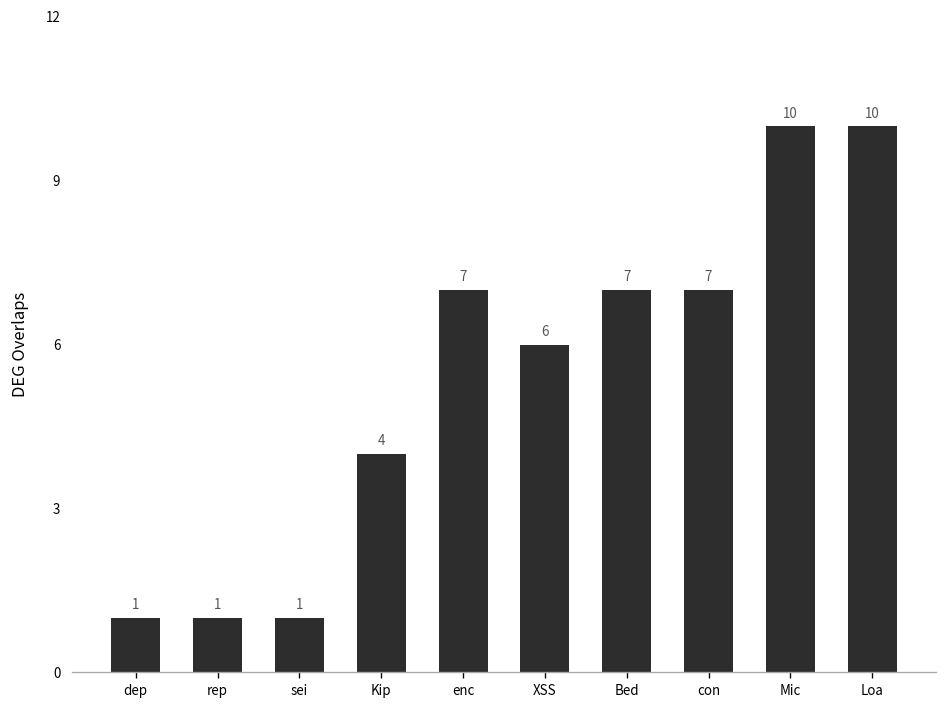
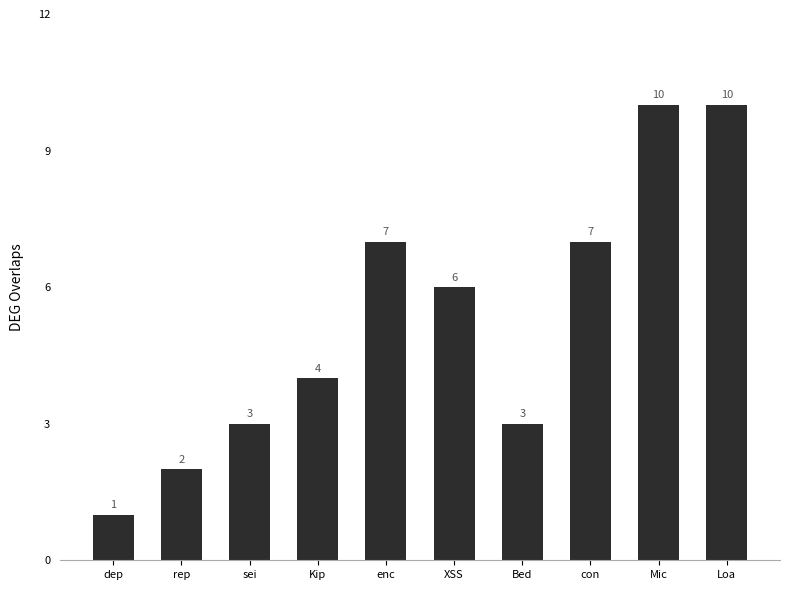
  {
    "dep": 1,
-   "rep": 1,
-   "sei": 1,
+   "rep": 2,
+   "sei": 3,
    "Kip": 4,
    "enc": 7,
    "XSS": 6,
-   "Bed": 7,
+   "Bed": 3,
    "con": 7,
    "Mic": 10,
    "Loa": 10
  }
